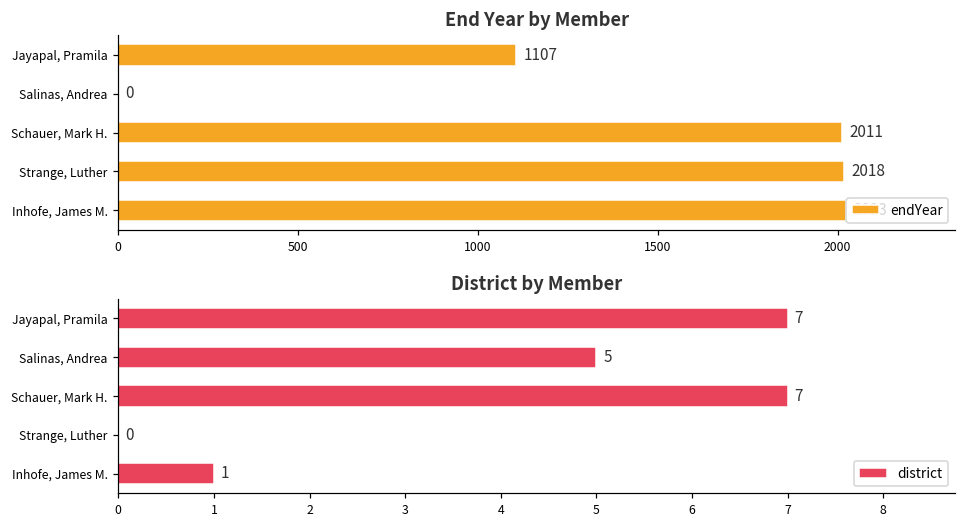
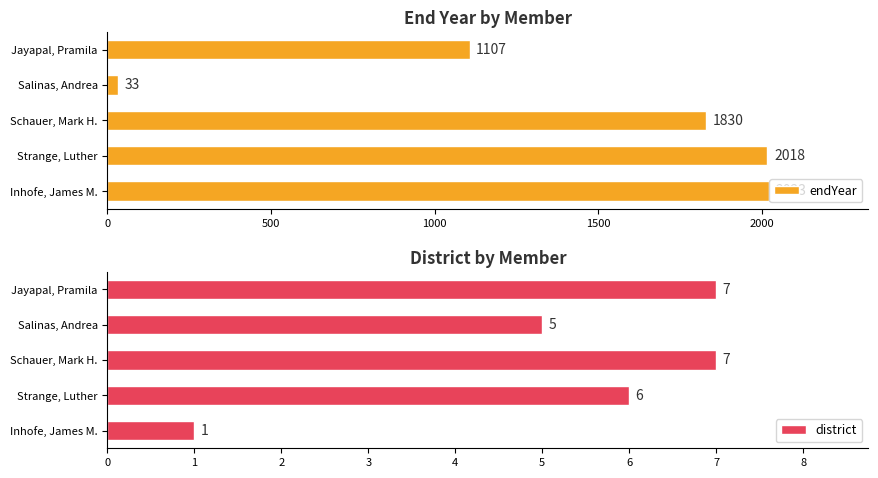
  {
    "End Year by Member": {
      "Jayapal, Pramila": 1107,
-     "Salinas, Andrea": 0,
-     "Schauer, Mark H.": 2011,
+     "Salinas, Andrea": 33,
+     "Schauer, Mark H.": 1830,
      "Strange, Luther": 2018
    },
    "District by Member": {
      "Jayapal, Pramila": 7,
      "Salinas, Andrea": 5,
      "Schauer, Mark H.": 7,
-     "Strange, Luther": 0,
+     "Strange, Luther": 6,
      "Inhofe, James M.": 1
    }
  }
